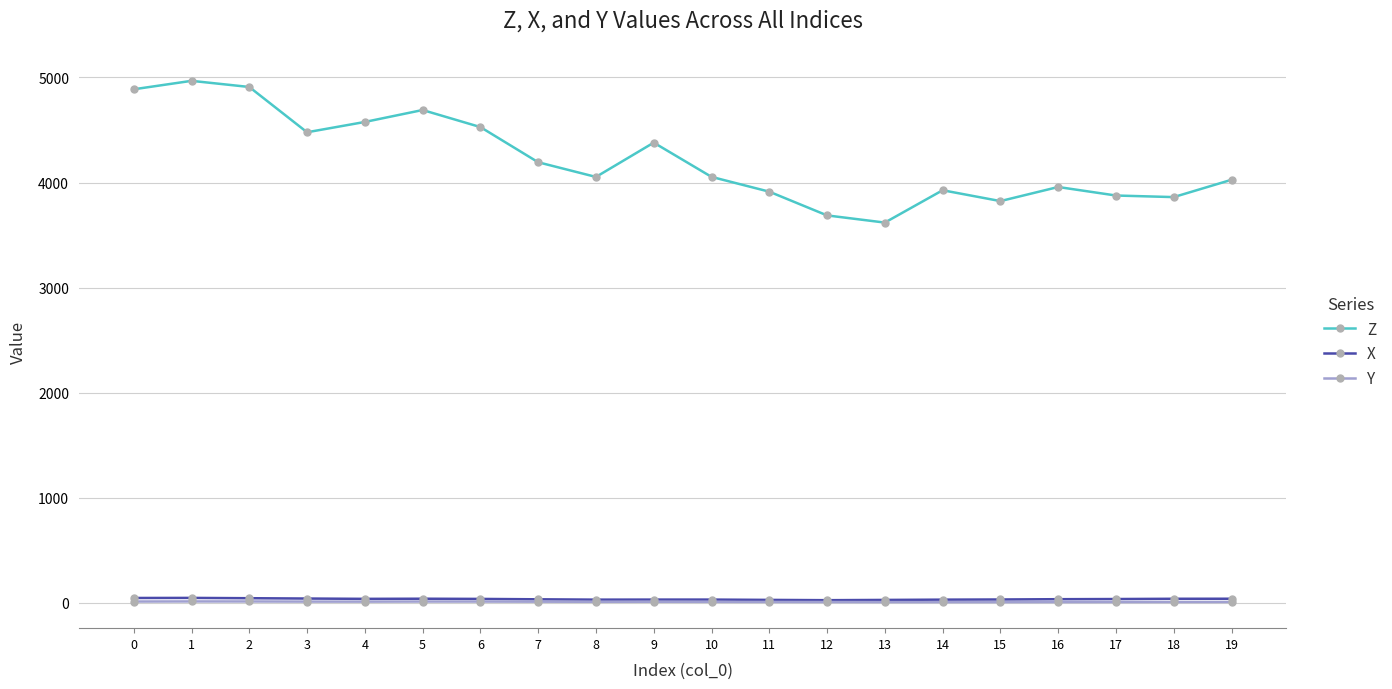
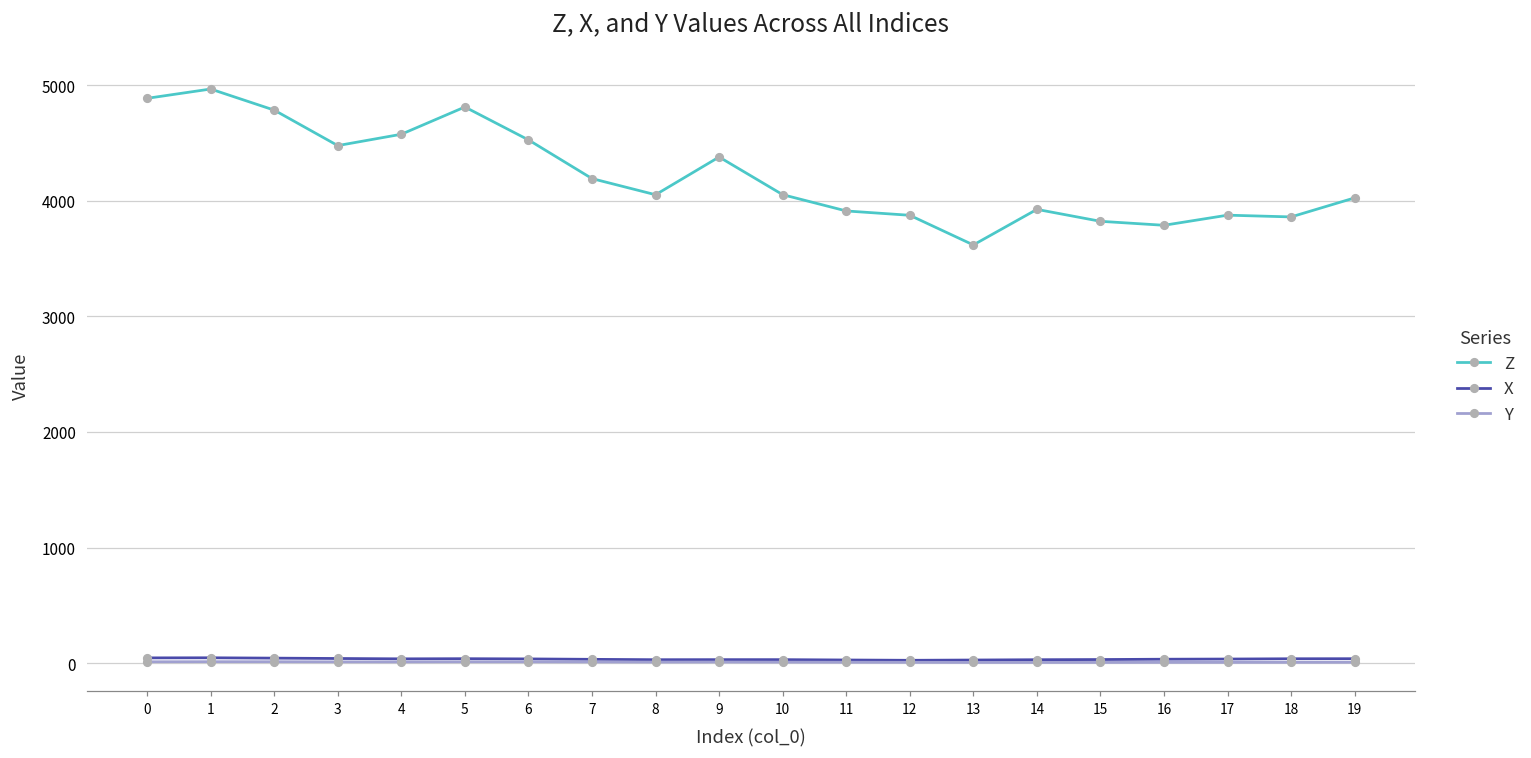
  {
    "Z": {
      "0": 4890,
      "1": 4970,
-     "2": 4910,
+     "2": 4790,
      "3": 4480,
      "4": 4580,
-     "5": 4690,
+     "5": 4810,
      "6": 4530,
      "7": 4190,
      "8": 4050,
      "9": 4380,
      "10": 4050,
      "11": 3910,
-     "12": 3690,
+     "12": 3880,
      "13": 3620,
      "14": 3930,
      "15": 3820,
-     "16": 3960,
+     "16": 3790,
      "17": 3880,
      "18": 3860,
      "19": 4030
    },
    "X": {
      "0": 50,
      "1": 50,
      "2": 40,
      "3": 40,
      "4": 40,
      "5": 40,
      "6": 40,
      "15": 30,
      "16": 30,
      "17": 40,
      "18": 40,
      "19": 40
    },
    "Y": {
      "0": 10,
      "1": 10,
      "2": 10,
      "3": 10,
      "4": 10,
      "5": 10,
      "6": 10,
      "15": 10,
      "16": 10,
      "17": 10,
      "18": 10,
      "19": 10
    }
  }
